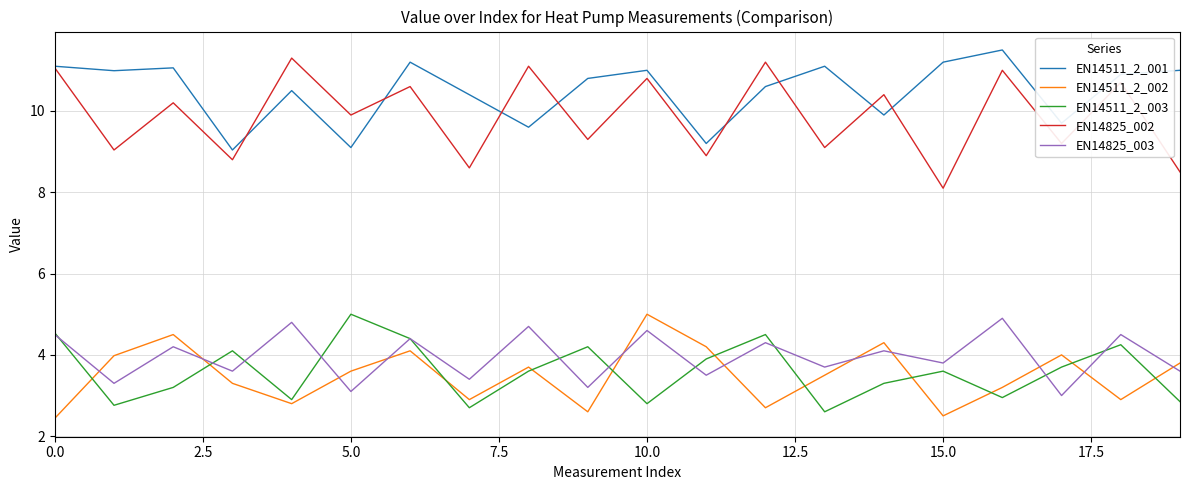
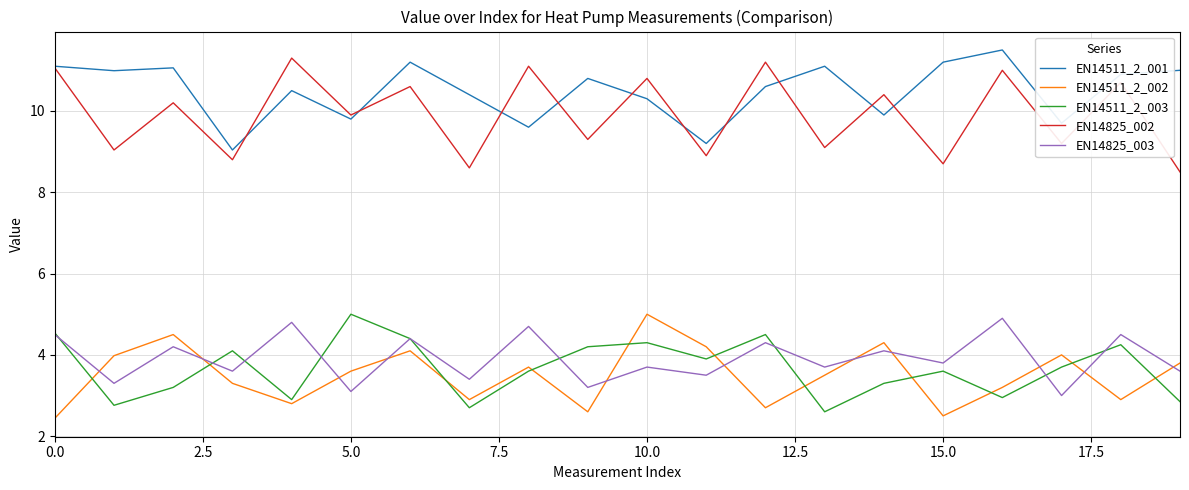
  {
    "EN14511_2_001": {
-     "5.0": 9.1,
-     "10.0": 11.0,
+     "5.0": 9.8,
+     "10.0": 10.3,
      "15.0": 11.2
    },
    "EN14511_2_002": {
      "0.0": 2.4,
      "5.0": 3.6,
      "10.0": 5.0,
      "15.0": 2.5
    },
    "EN14511_2_003": {
      "5.0": 5.0,
-     "10.0": 2.8,
+     "10.0": 4.3,
      "15.0": 3.6
    },
    "EN14825_002": {
      "5.0": 9.9,
      "10.0": 10.8,
-     "15.0": 8.1
+     "15.0": 8.7
    },
    "EN14825_003": {
      "5.0": 3.1,
-     "10.0": 4.6,
+     "10.0": 3.7,
      "15.0": 3.8
    }
  }
